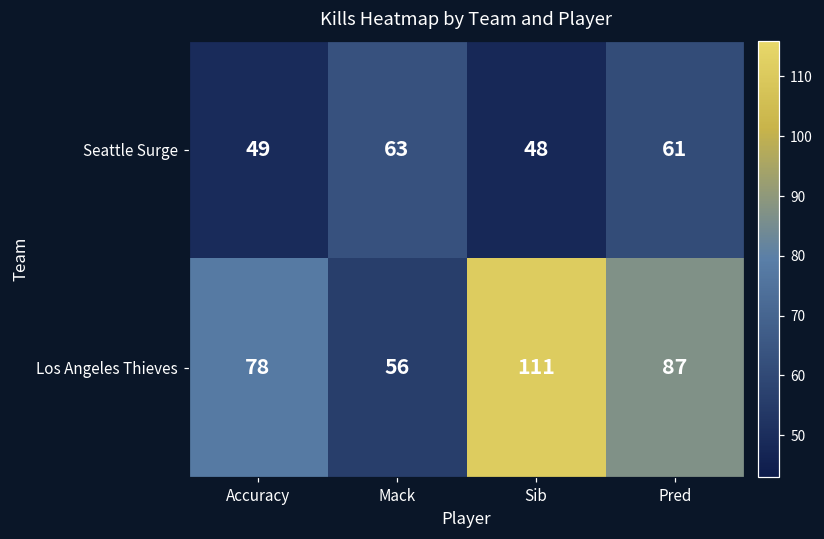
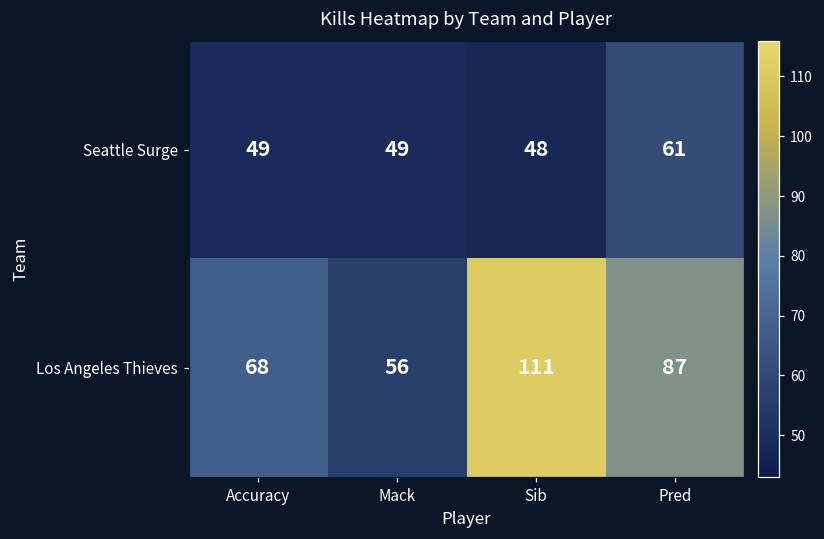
  {
    "Seattle Surge": {
      "Accuracy": 49,
-     "Mack": 63,
+     "Mack": 49,
      "Sib": 48,
      "Pred": 61
    },
    "Los Angeles Thieves": {
-     "Accuracy": 78,
+     "Accuracy": 68,
      "Mack": 56,
      "Sib": 111,
      "Pred": 87
    }
  }
